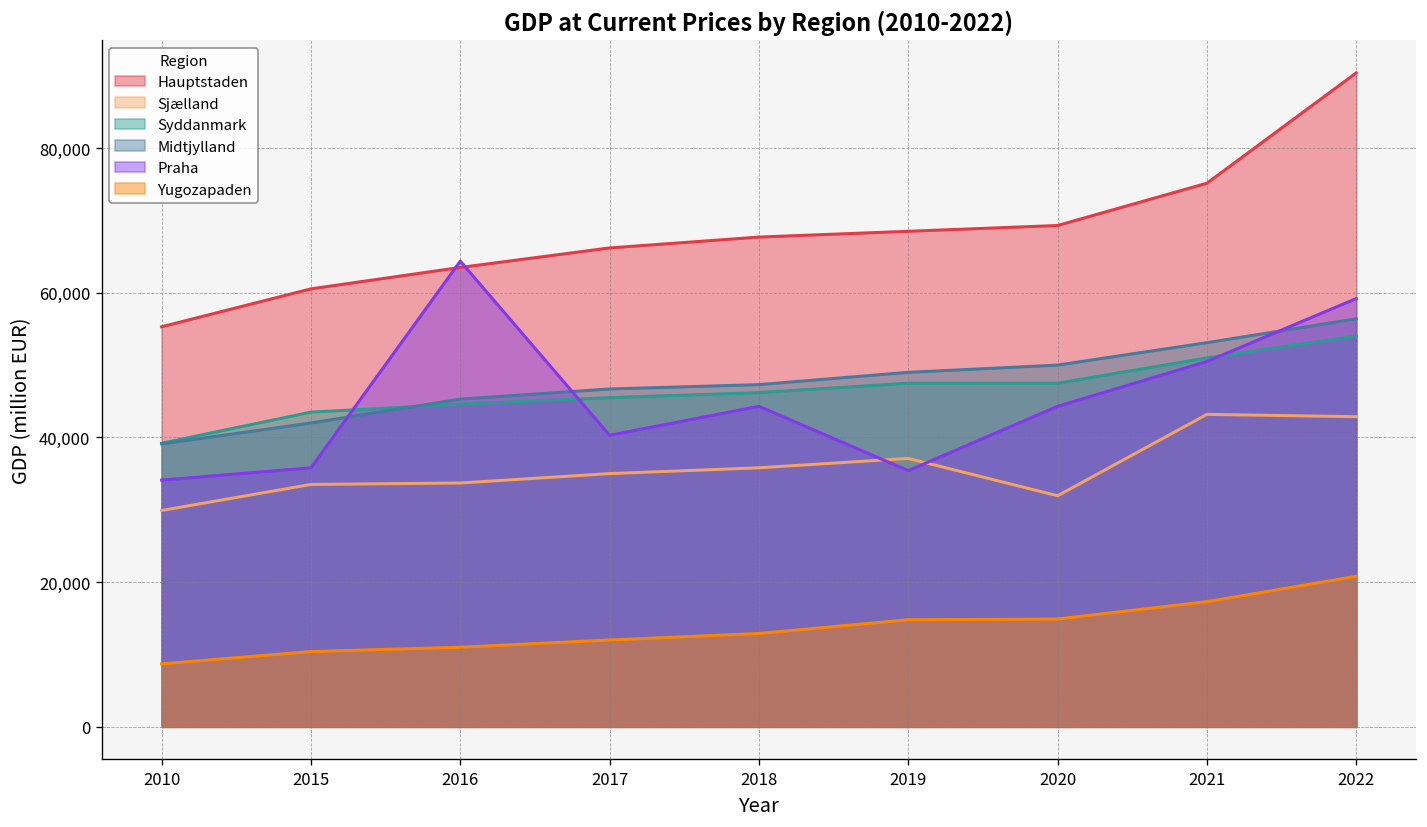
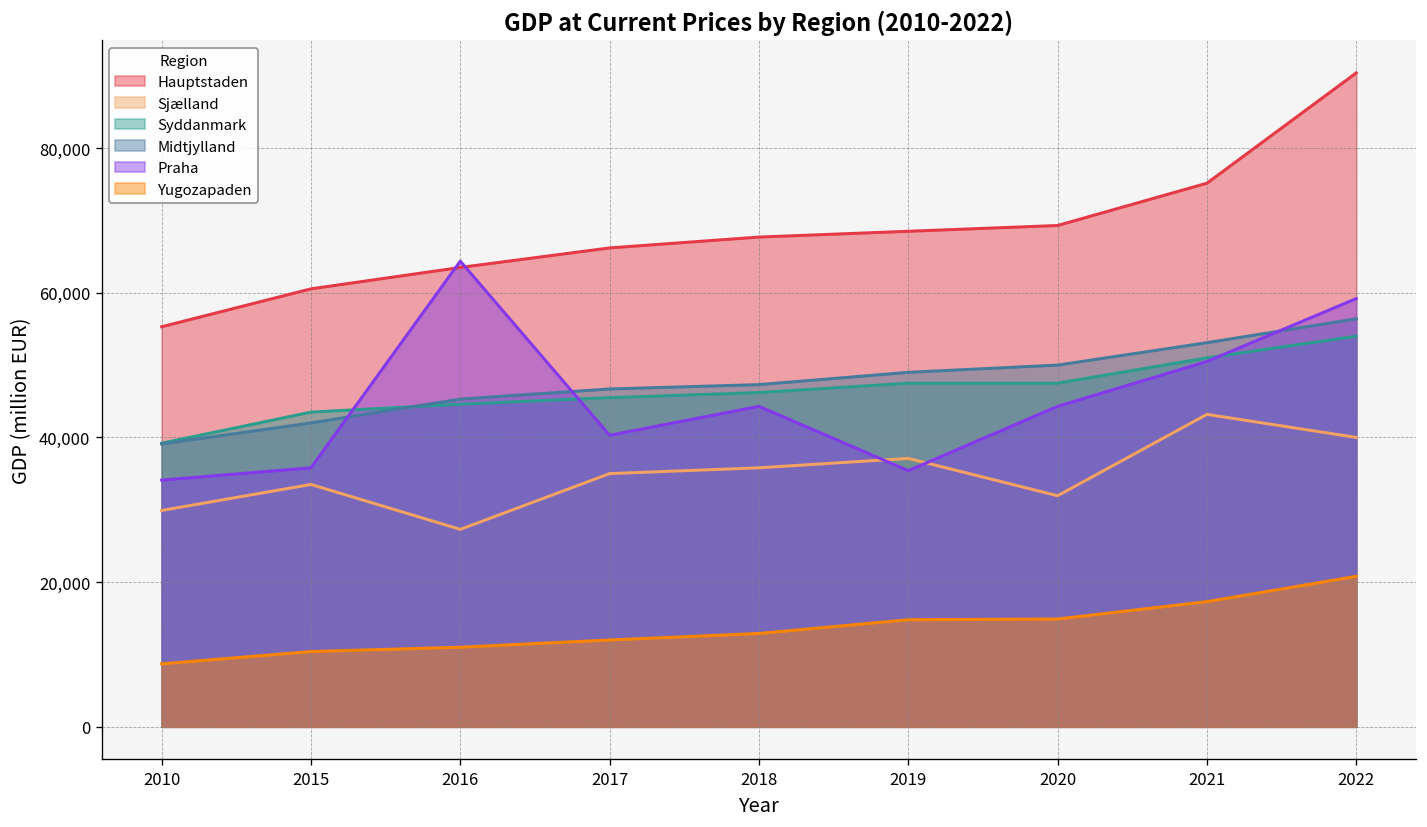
  {
    "Hauptstaden": {
      "2010": "55,000",
      "2015": "61,000",
      "2016": "64,000",
      "2017": "66,000",
      "2018": "68,000",
      "2019": "69,000",
      "2020": "69,000",
      "2021": "75,000",
      "2022": "90,000"
    },
    "Sjælland": {
      "2010": "30,000",
      "2015": "34,000",
-     "2016": "34,000",
+     "2016": "27,000",
      "2017": "35,000",
      "2018": "36,000",
      "2019": "37,000",
      "2020": "32,000",
      "2021": "43,000",
-     "2022": "43,000"
+     "2022": "40,000"
    },
    "Praha": {
      "2010": "34,000",
      "2015": "36,000",
      "2016": "64,000",
      "2017": "40,000",
      "2018": "44,000",
      "2019": "35,000",
      "2020": "44,000",
      "2021": "51,000",
      "2022": "59,000"
    },
    "Yugozapaden": {
      "2010": "9,000",
      "2015": "10,000",
      "2016": "11,000",
      "2017": "12,000",
      "2018": "13,000",
      "2019": "15,000",
      "2020": "15,000",
      "2021": "17,000",
      "2022": "21,000"
    }
  }
